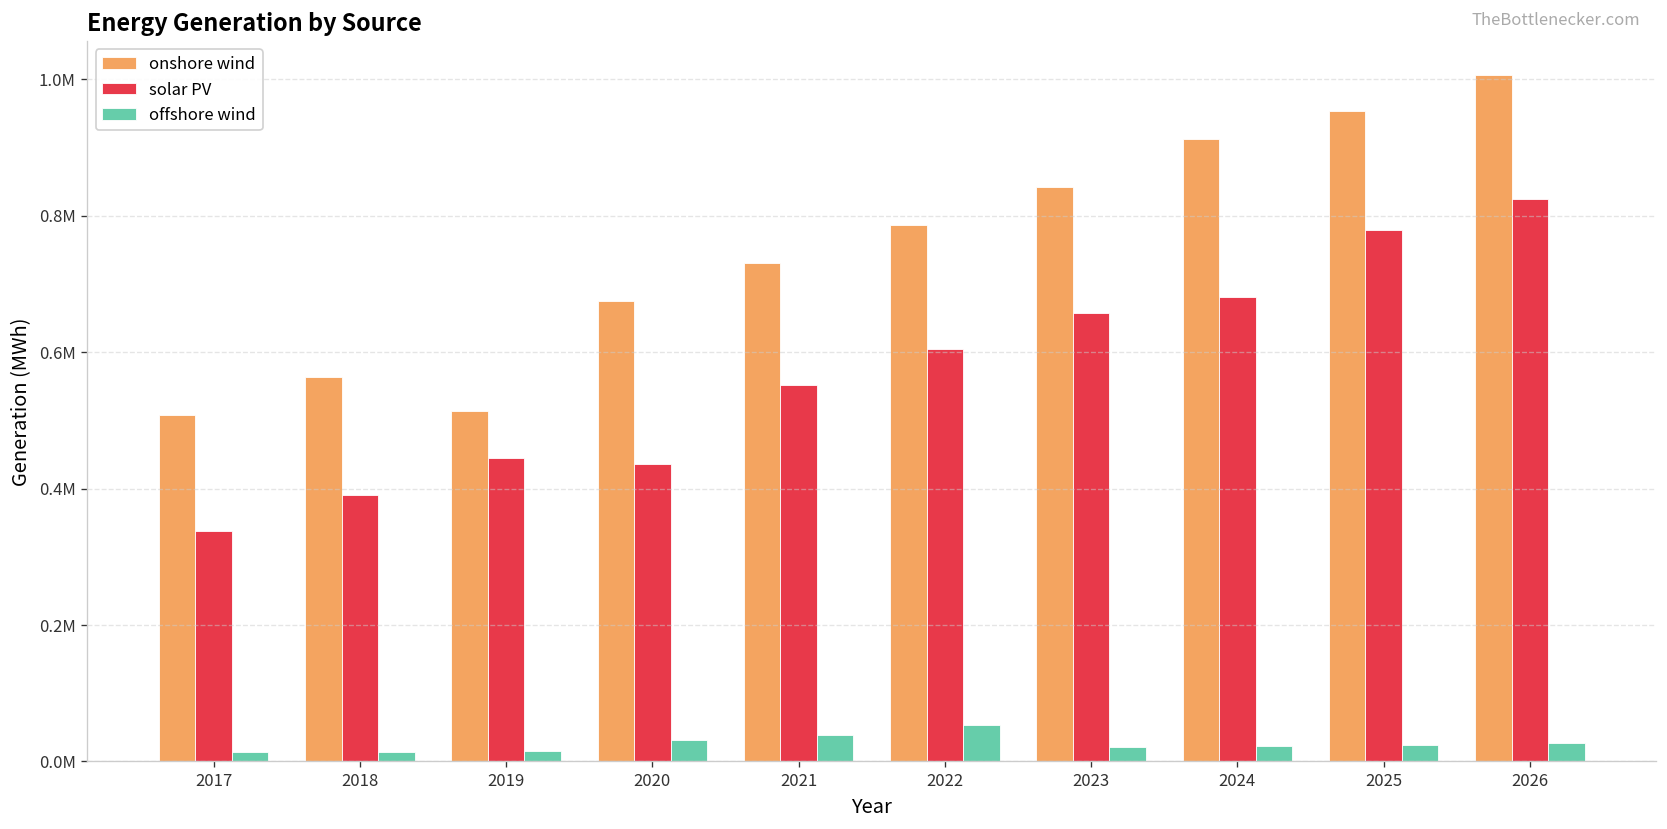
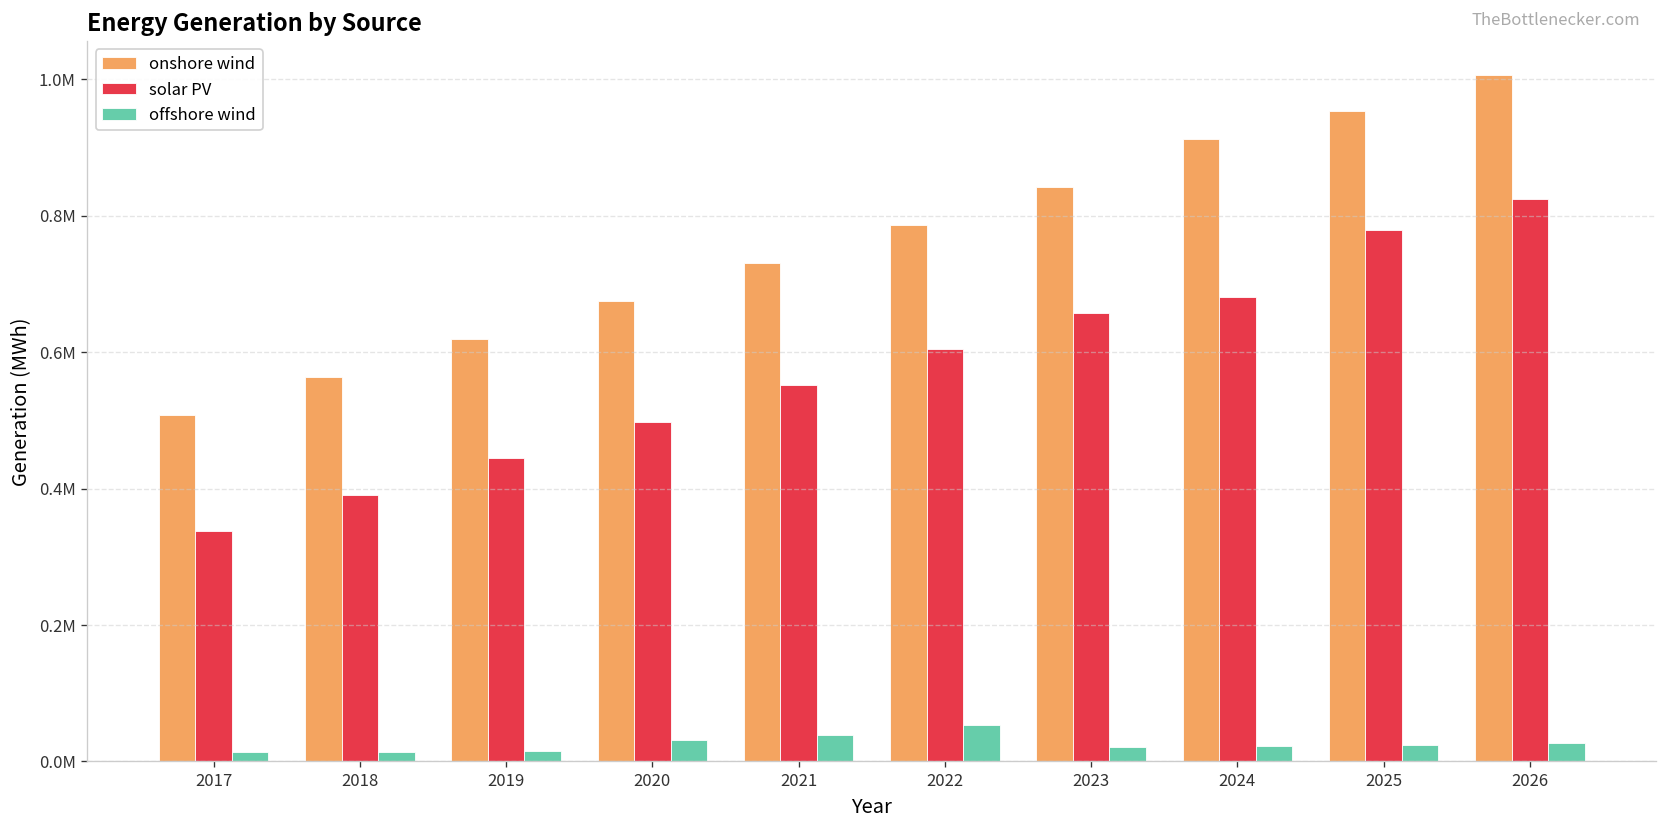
  {
    "onshore wind": {
      "2017": 510000,
      "2018": 560000,
-     "2019": 510000,
+     "2019": 620000,
      "2020": 670000,
      "2021": 730000,
      "2022": 790000,
      "2023": 840000,
      "2024": 910000,
      "2025": 950000,
      "2026": 1010000
    },
    "solar PV": {
      "2017": 340000,
      "2018": 390000,
      "2019": 440000,
-     "2020": 440000,
+     "2020": 500000,
      "2021": 550000,
      "2022": 600000,
      "2023": 660000,
      "2024": 680000,
      "2025": 780000,
      "2026": 820000
    },
    "offshore wind": {
      "2017": 10000,
      "2018": 10000,
      "2019": 20000,
      "2020": 30000,
      "2021": 40000,
      "2022": 50000,
      "2023": 20000,
      "2024": 20000,
      "2025": 20000,
      "2026": 30000
    }
  }
